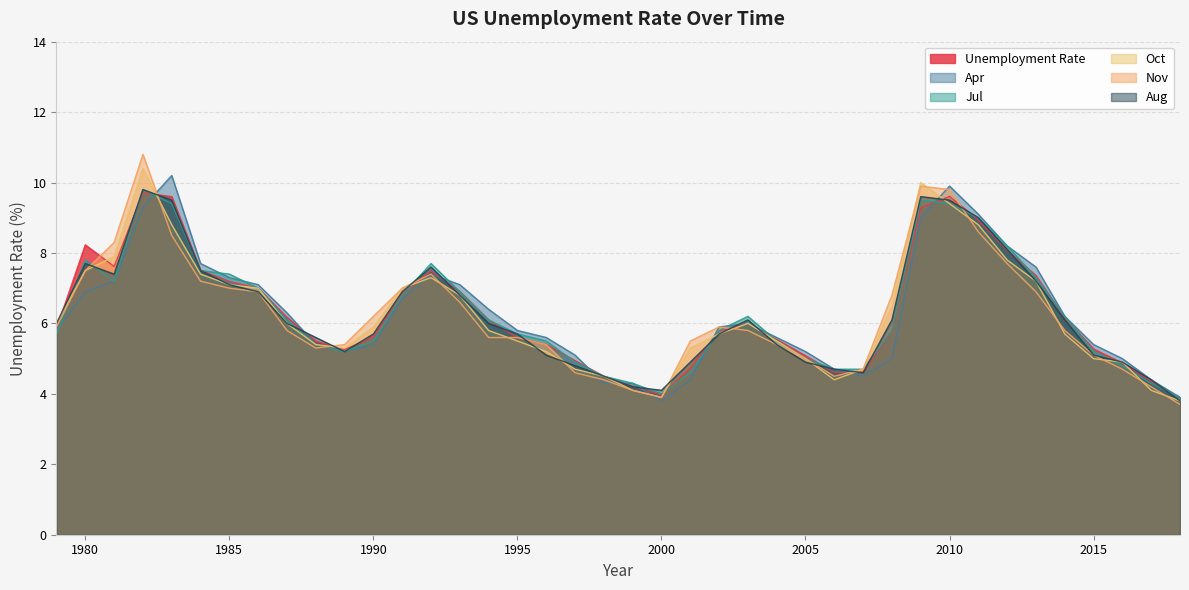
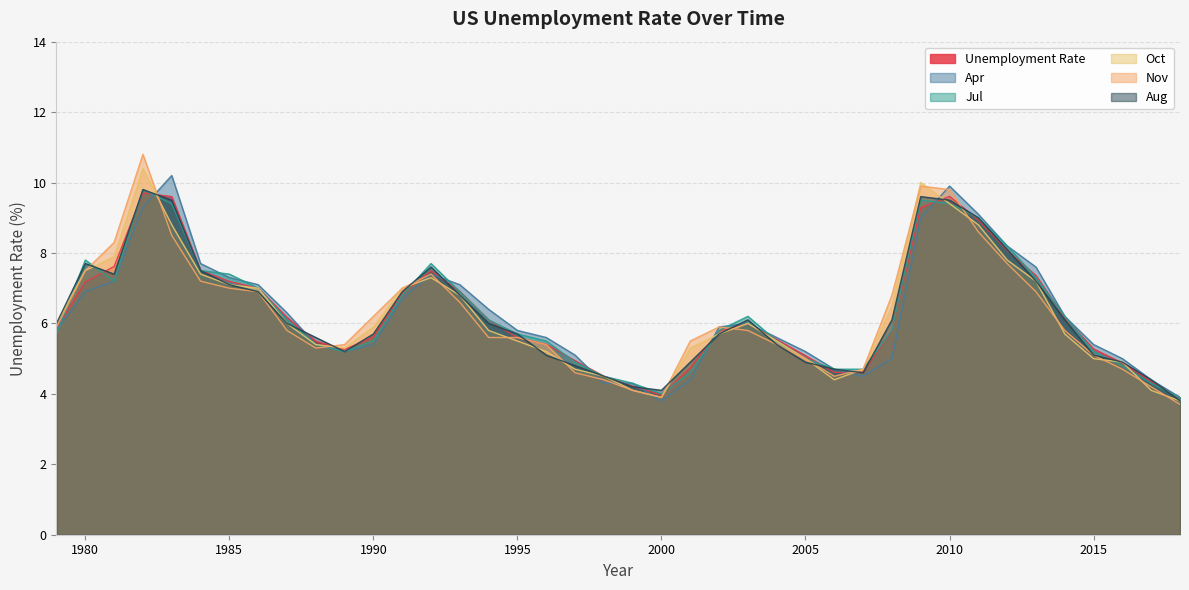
  {
    "Unemployment Rate": {
-     "1980": 8.2,
+     "1980": 7.2,
      "1985": 7.2,
      "1990": 5.6,
      "2005": 5.1,
      "2010": 9.6,
      "2015": 5.3
    },
    "Aug": {
      "1980": 7.7,
      "1990": 5.7,
      "2000": 4.1,
      "2005": 4.9,
      "2010": 9.5
    }
  }
